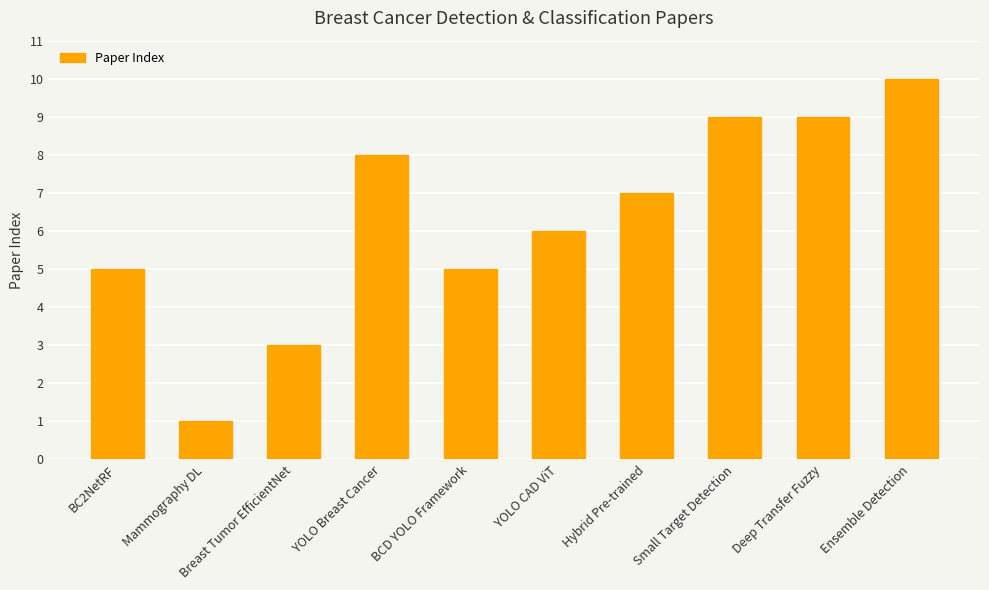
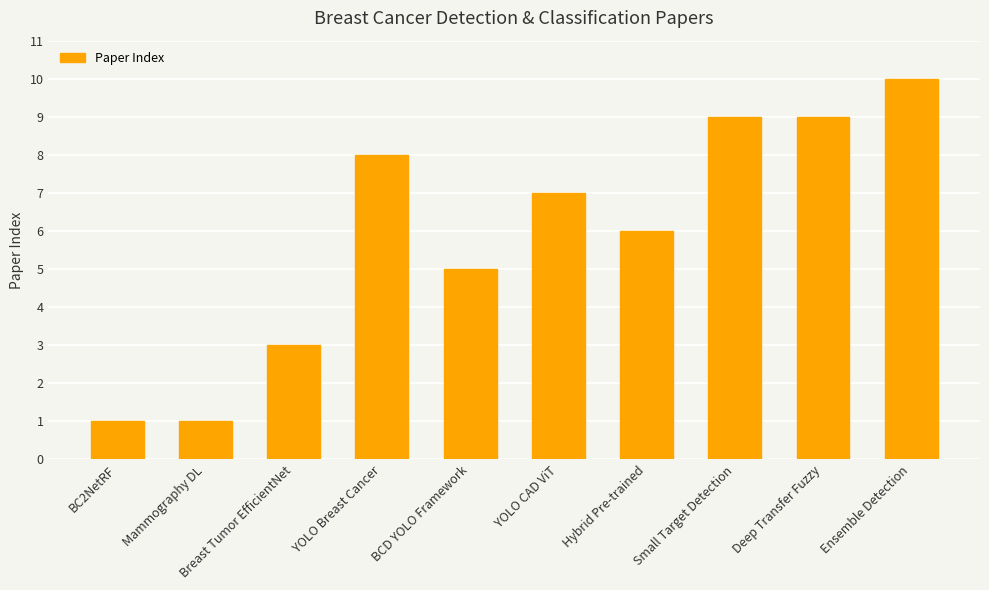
  {
-   "BC2NetRF": 5,
+   "BC2NetRF": 1,
    "Mammography DL": 1,
    "Breast Tumor EfficientNet": 3,
    "YOLO Breast Cancer": 8,
    "BCD YOLO Framework": 5,
-   "YOLO CAD ViT": 6,
-   "Hybrid Pre-trained": 7,
+   "YOLO CAD ViT": 7,
+   "Hybrid Pre-trained": 6,
    "Small Target Detection": 9,
    "Deep Transfer Fuzzy": 9,
    "Ensemble Detection": 10
  }
